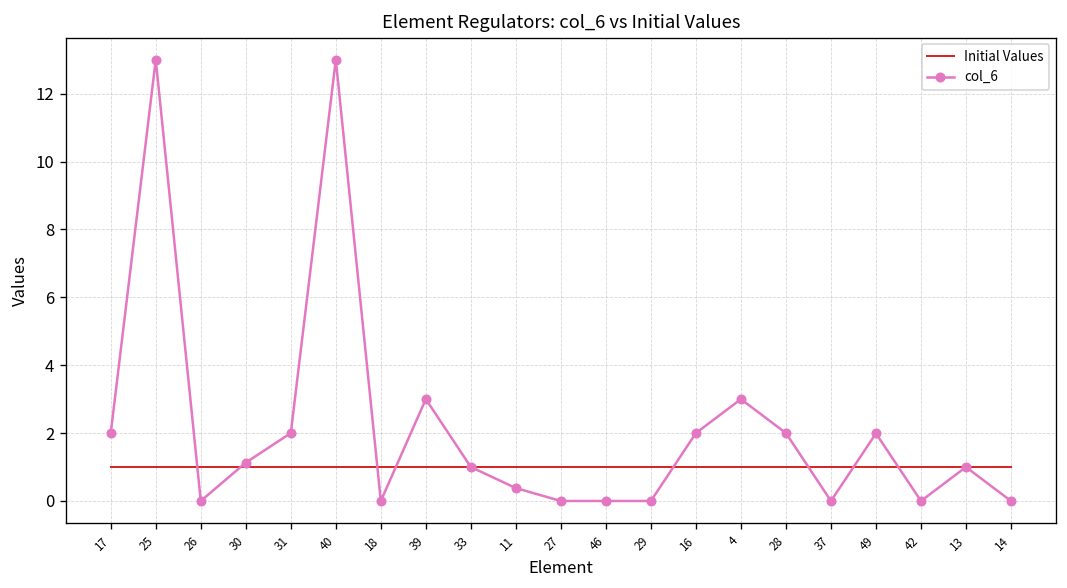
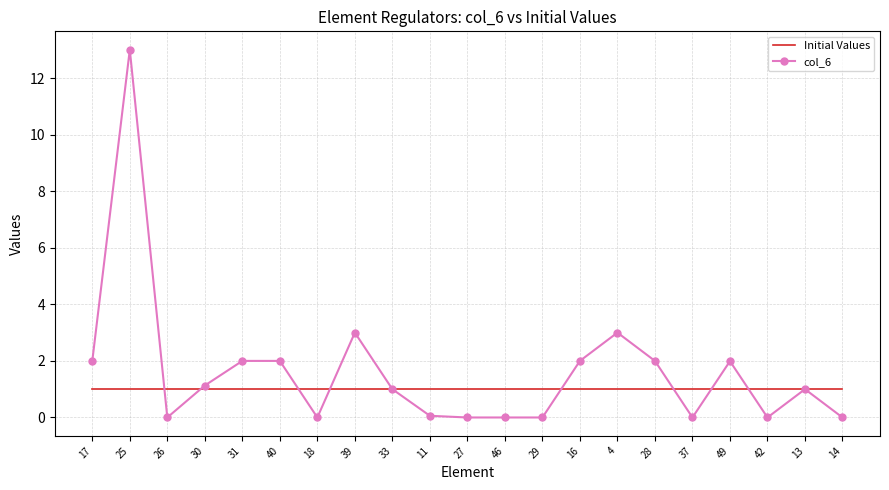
  {
    "Initial Values": {
      "17": 1.0,
      "25": 1.0,
      "26": 1.0,
      "30": 1.0,
      "31": 1.0,
      "40": 1.0,
      "18": 1.0,
      "39": 1.0,
      "11": 1.0,
      "27": 1.0,
      "46": 1.0,
      "29": 1.0,
      "16": 1.0,
      "4": 1.0,
      "28": 1.0,
      "37": 1.0,
      "49": 1.0,
      "42": 1.0,
      "14": 1.0
    },
    "col_6": {
      "17": 2.0,
      "25": 13.0,
      "26": 0.0,
      "30": 1.1,
      "31": 2.0,
-     "40": 13,
+     "40": 2,
      "18": 0.0,
      "39": 3.0,
-     "11": 0.4,
+     "11": 0.1,
      "27": 0.0,
      "46": 0.0,
      "29": 0.0,
      "16": 2.0,
      "4": 3.0,
      "28": 2.0,
      "37": 0.0,
      "49": 2.0,
      "42": 0.0,
      "14": 0.0
    }
  }
